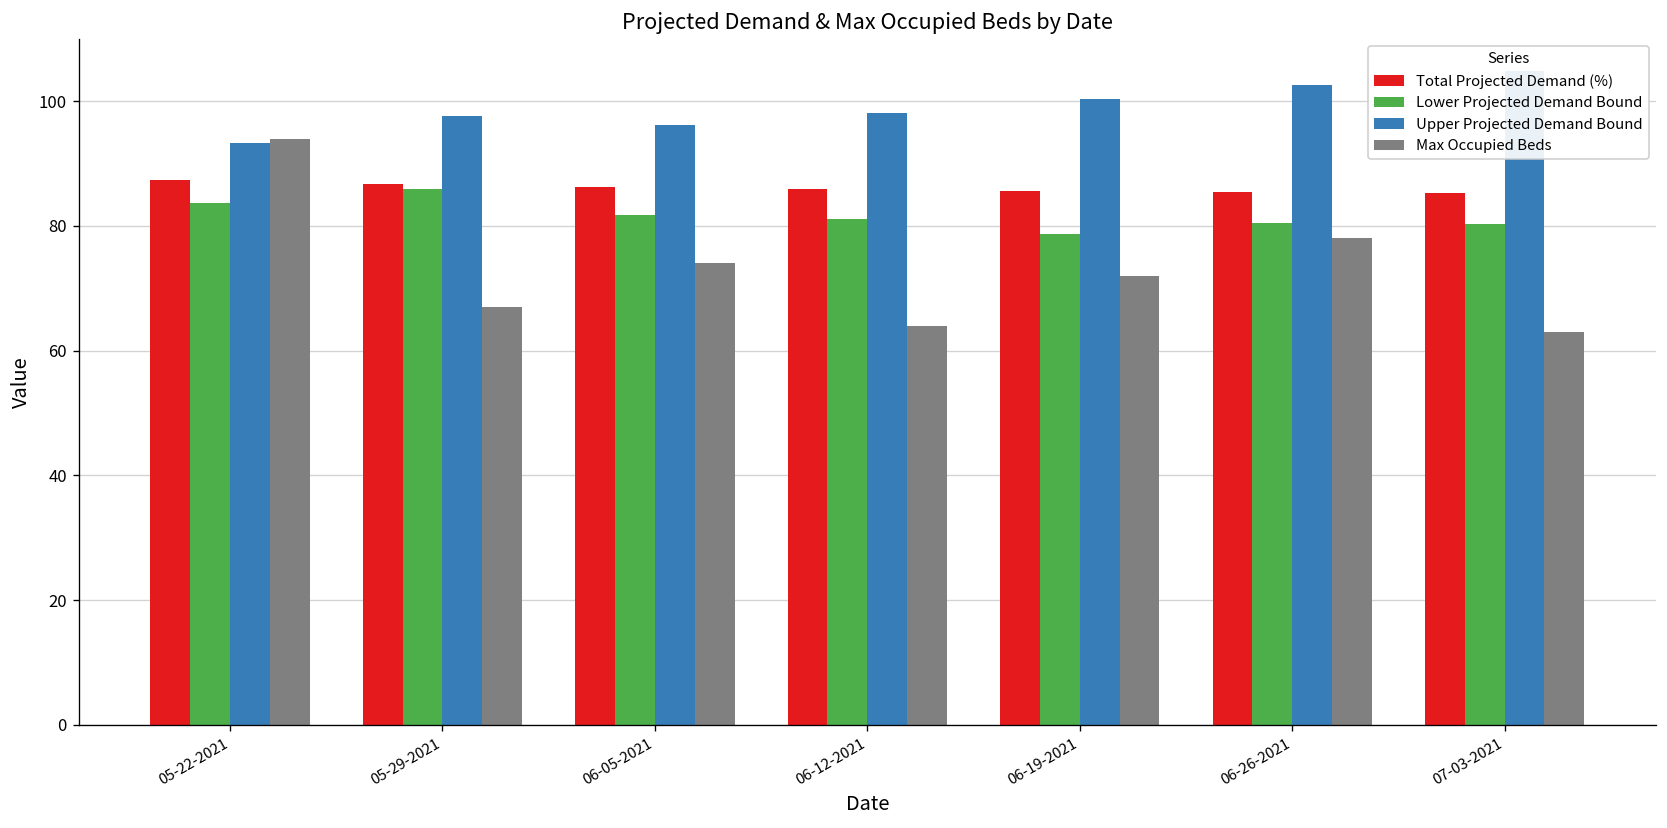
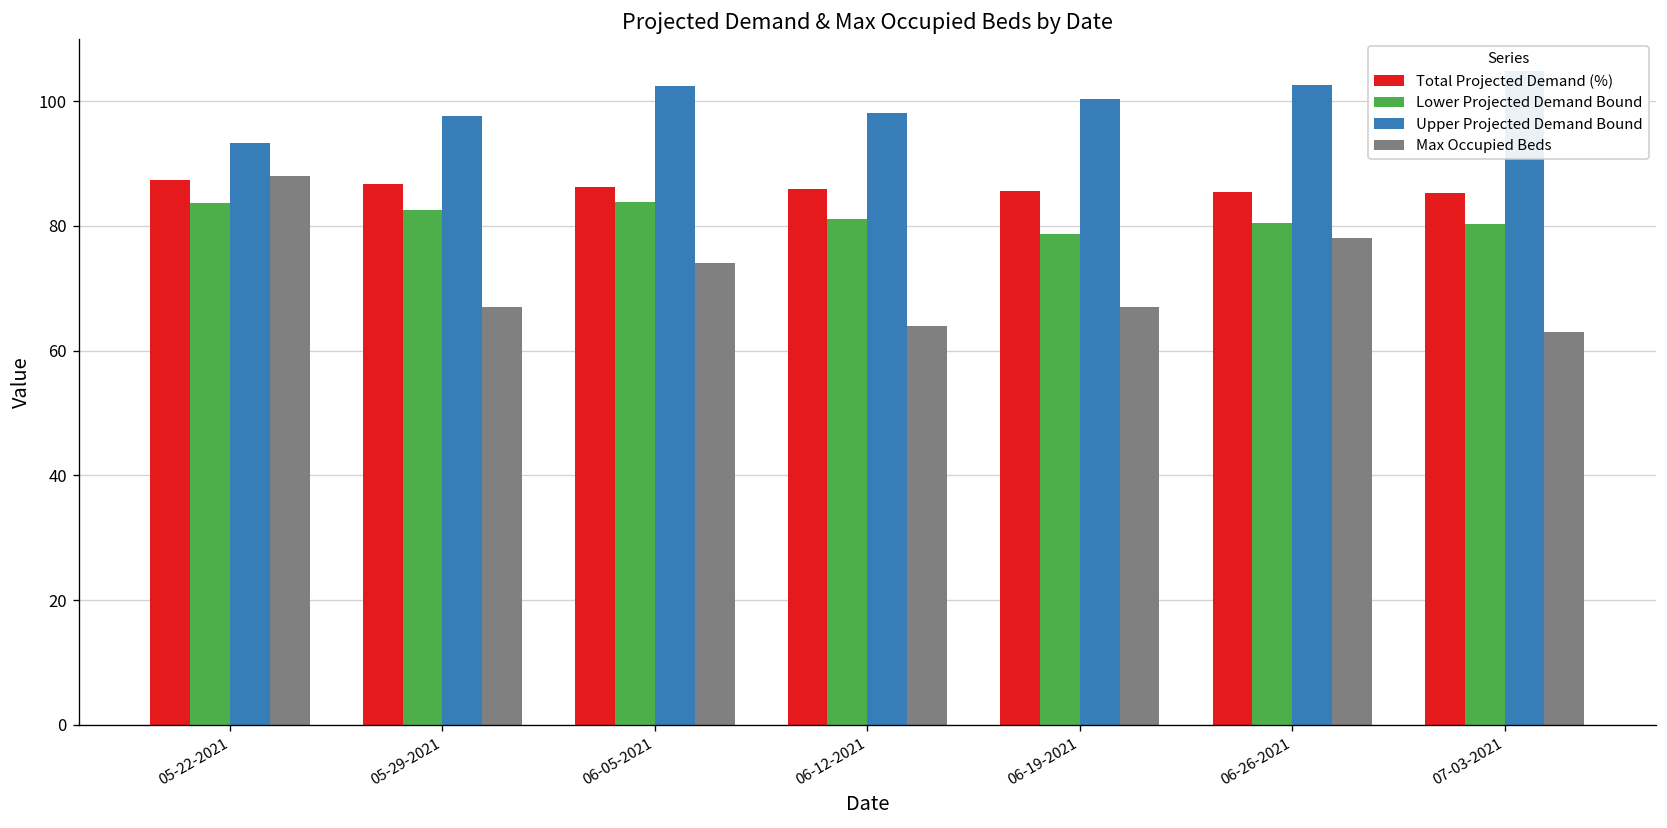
  {
    "Total Projected Demand (%)": {
      "05-22-2021": 87,
      "05-29-2021": 87,
      "06-05-2021": 86,
      "06-12-2021": 86,
      "06-19-2021": 86,
      "06-26-2021": 85,
      "07-03-2021": 85
    },
    "Lower Projected Demand Bound": {
      "05-22-2021": 84,
-     "05-29-2021": 86,
-     "06-05-2021": 82,
+     "05-29-2021": 83,
+     "06-05-2021": 84,
      "06-12-2021": 81,
      "06-19-2021": 79,
      "06-26-2021": 80,
      "07-03-2021": 80
    },
    "Upper Projected Demand Bound": {
      "05-22-2021": 93,
      "05-29-2021": 98,
-     "06-05-2021": 96,
+     "06-05-2021": 102,
      "06-12-2021": 98,
      "06-19-2021": 100,
      "06-26-2021": 103
    },
    "Max Occupied Beds": {
-     "05-22-2021": 94,
+     "05-22-2021": 88,
      "05-29-2021": 67,
      "06-05-2021": 74,
      "06-12-2021": 64,
-     "06-19-2021": 72,
+     "06-19-2021": 67,
      "06-26-2021": 78,
      "07-03-2021": 63
    }
  }
